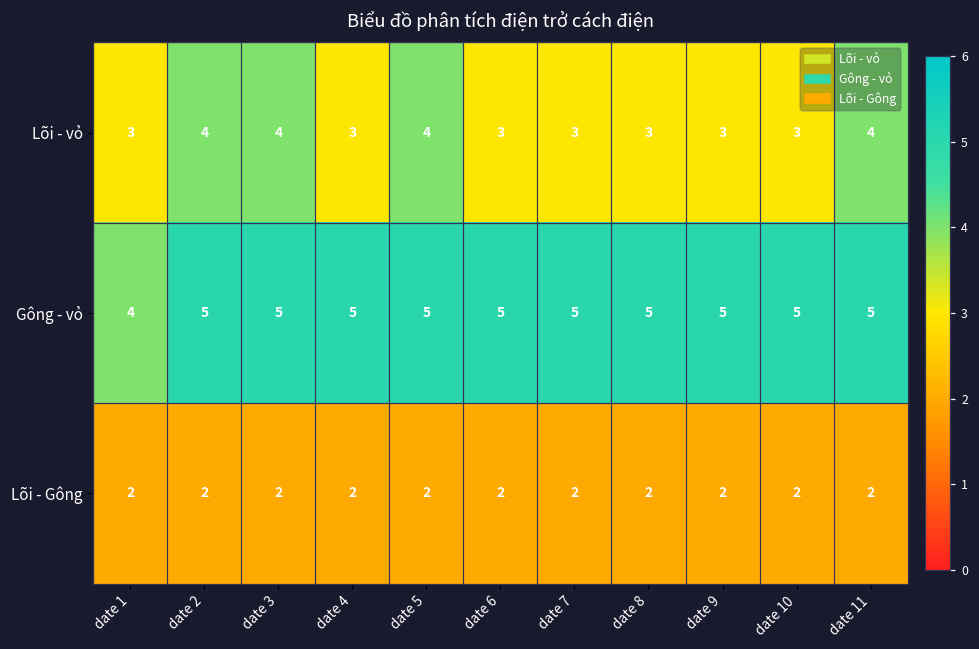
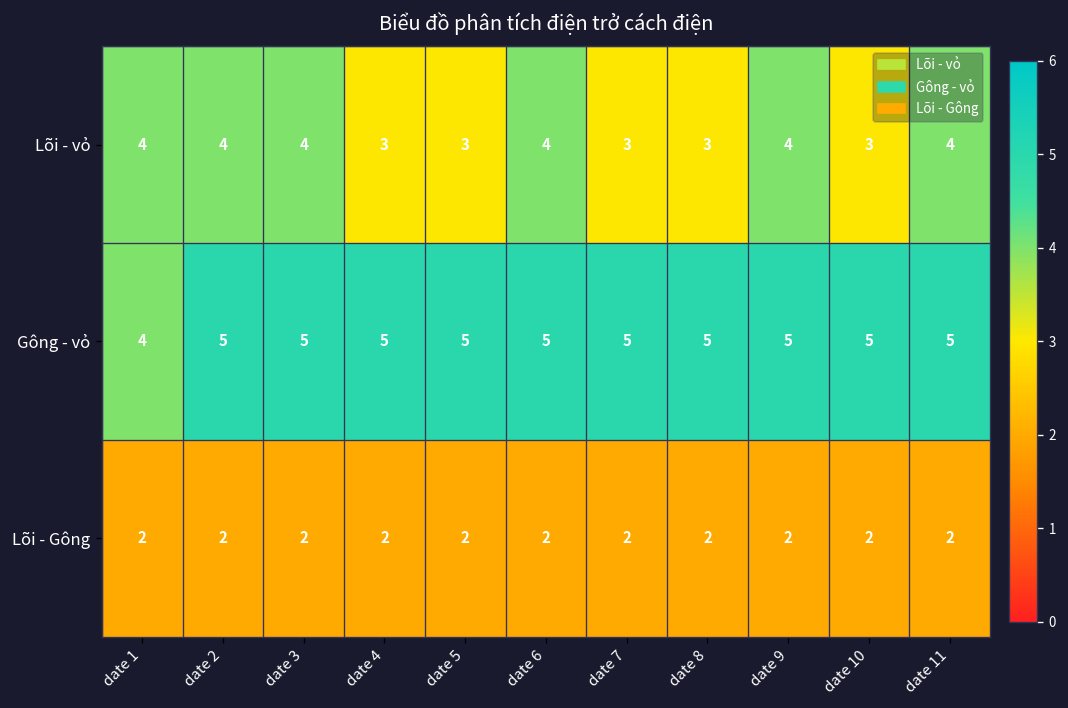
  {
    "Lõi - vỏ": {
-     "date 1": 3,
+     "date 1": 4,
      "date 2": 4,
      "date 3": 4,
      "date 4": 3,
-     "date 5": 4,
-     "date 6": 3,
+     "date 5": 3,
+     "date 6": 4,
      "date 7": 3,
      "date 8": 3,
-     "date 9": 3,
+     "date 9": 4,
      "date 10": 3,
      "date 11": 4
    },
    "Gông - vỏ": {
      "date 1": 4,
      "date 2": 5,
      "date 3": 5,
      "date 4": 5,
      "date 5": 5,
      "date 6": 5,
      "date 7": 5,
      "date 8": 5,
      "date 9": 5,
      "date 10": 5,
      "date 11": 5
    },
    "Lõi - Gông": {
      "date 1": 2,
      "date 2": 2,
      "date 3": 2,
      "date 4": 2,
      "date 5": 2,
      "date 6": 2,
      "date 7": 2,
      "date 8": 2,
      "date 9": 2,
      "date 10": 2,
      "date 11": 2
    }
  }
